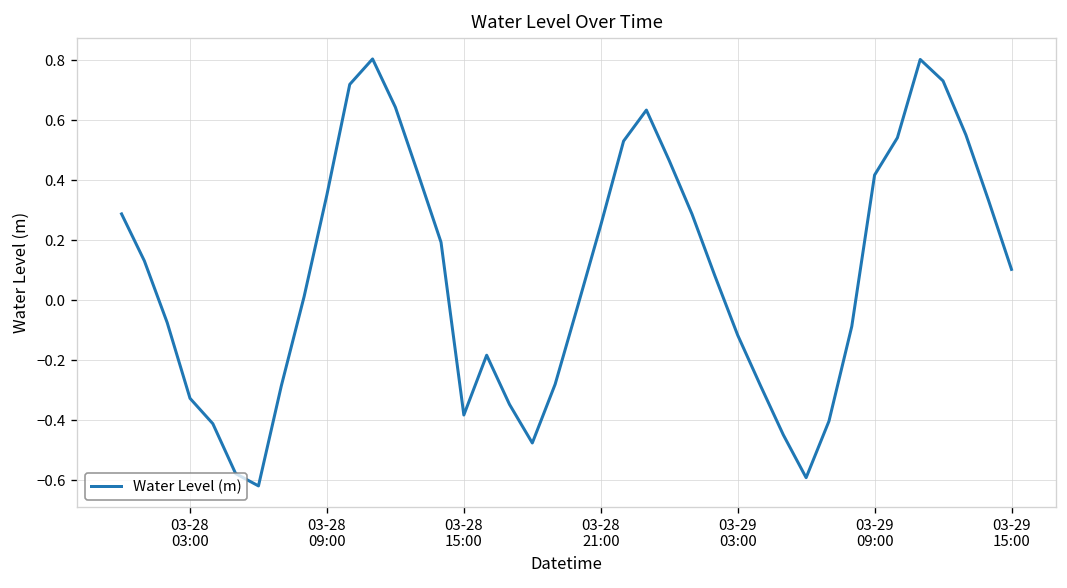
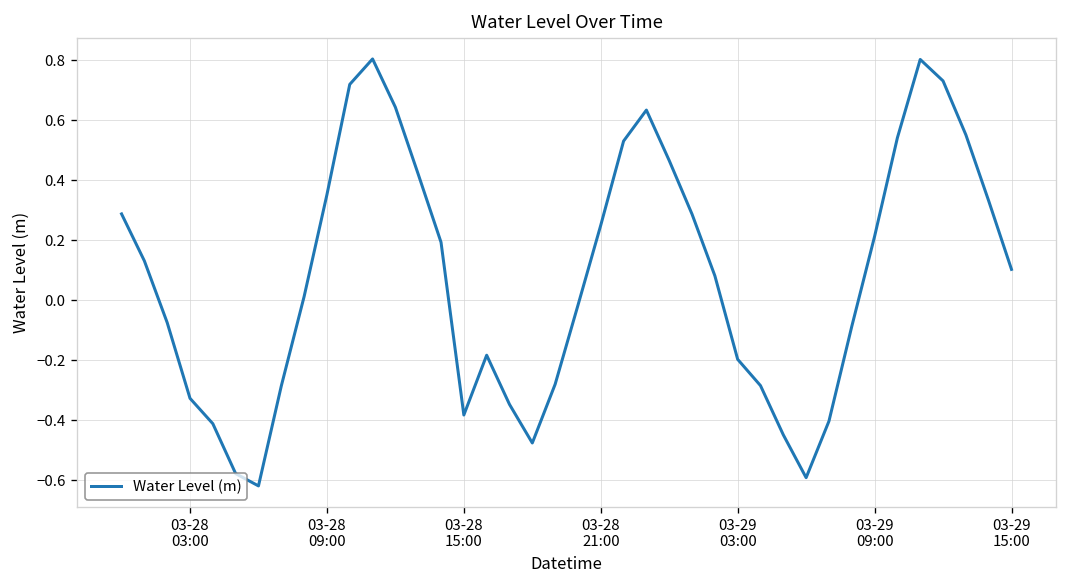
  {
    "03-28 03:00": -0.33,
    "03-28 09:00": 0.35,
    "03-28 15:00": -0.38,
    "03-28 21:00": 0.25,
-   "03-29 03:00": -0.12,
-   "03-29 09:00": 0.42,
+   "03-29 03:00": -0.20,
+   "03-29 09:00": 0.21,
    "03-29 15:00": 0.10
  }
